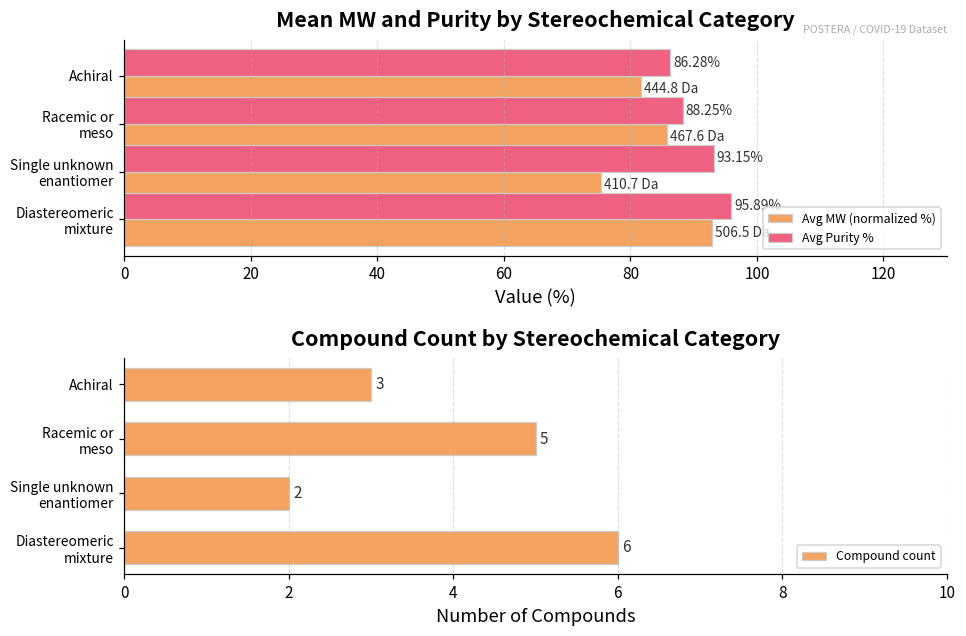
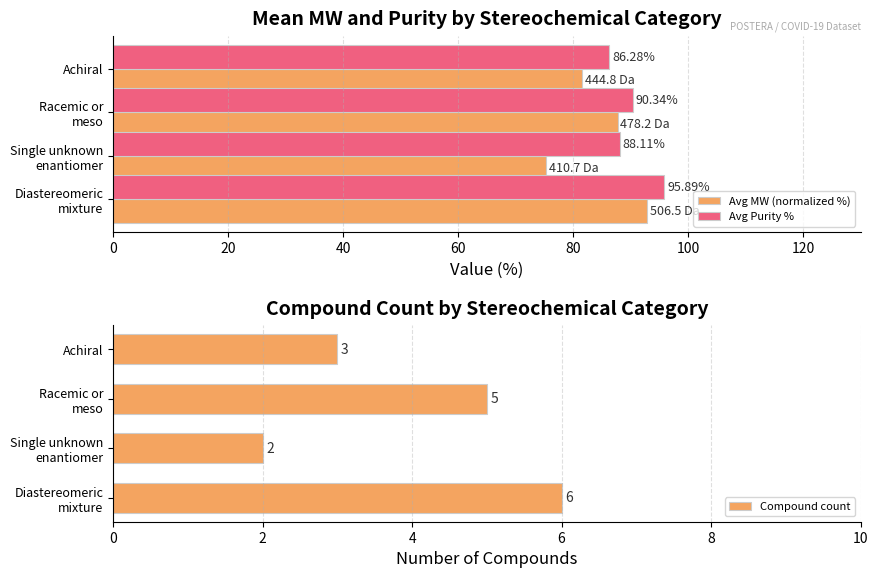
  {
    "Mean MW and Purity by Stereochemical Category": {
      "Avg MW (normalized %)": {
-       "Racemic or meso": "467.6"
+       "Racemic or meso": "478.2"
      },
      "Avg Purity %": {
        "Achiral": "86.28%",
-       "Racemic or meso": "88.25%",
-       "Single unknown enantiomer": "93.15%"
+       "Racemic or meso": "90.34%",
+       "Single unknown enantiomer": "88.11%"
      }
    },
    "Compound Count by Stereochemical Category": {
      "Achiral": "3",
      "Racemic or meso": "5",
      "Single unknown enantiomer": "2",
      "Diastereomeric mixture": "6"
    }
  }
